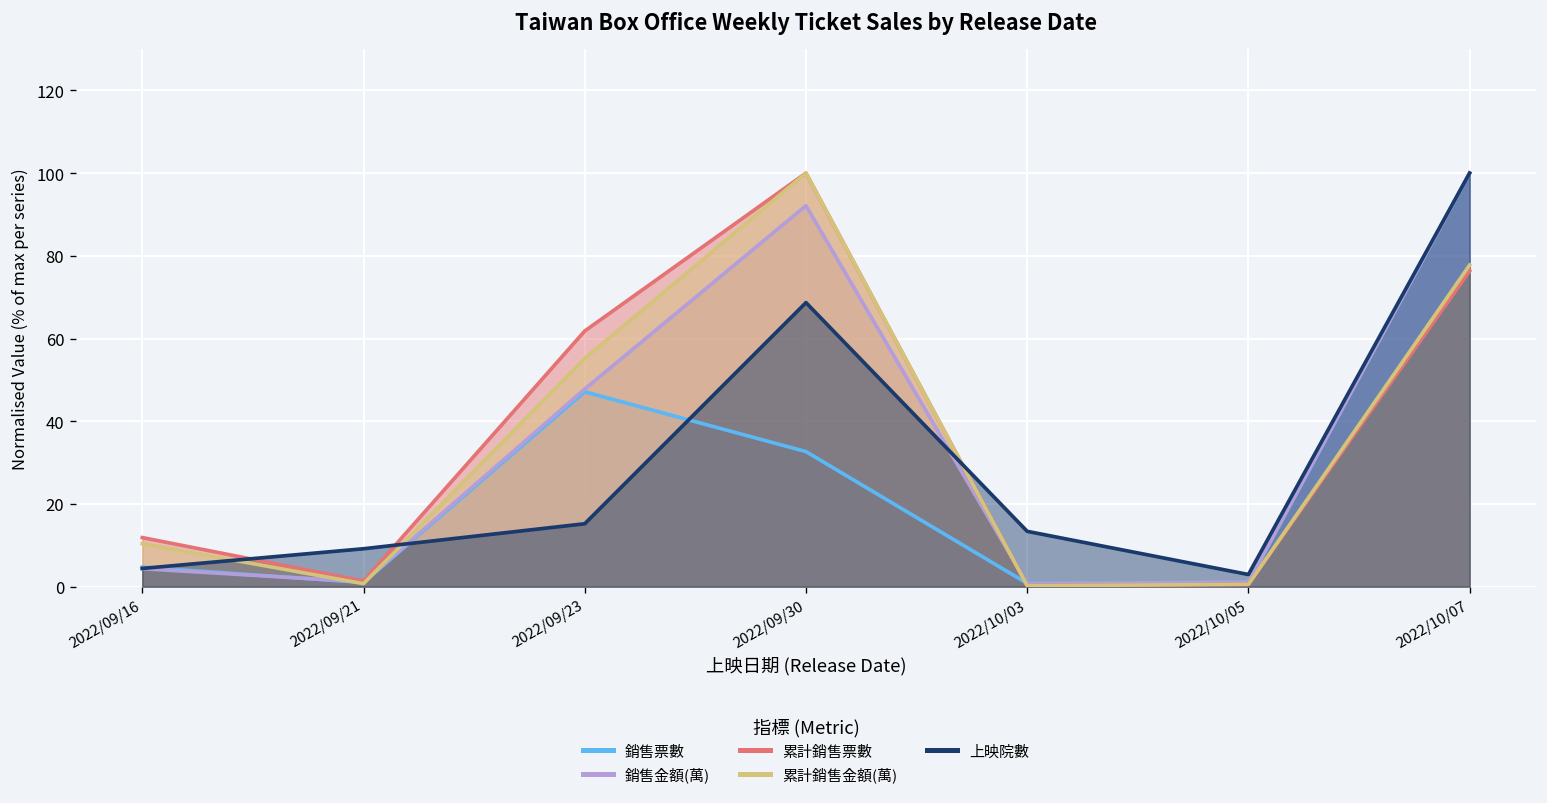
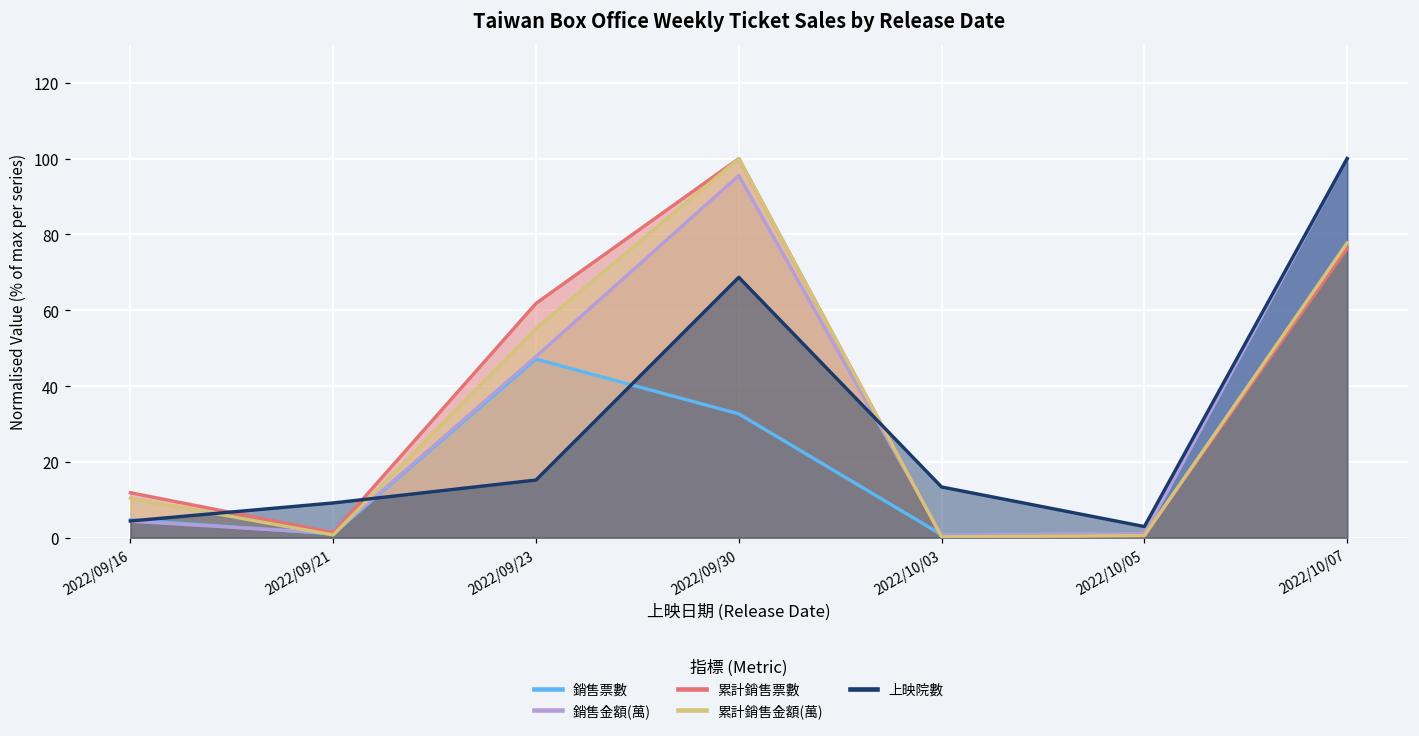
  {
    "銷售票數": {
      "2022/09/30": 33
    },
    "銷售金額(萬)": {
-     "2022/09/30": 92
+     "2022/09/30": 96
    },
    "上映院數": {
      "2022/09/21": 9,
      "2022/09/23": 15,
      "2022/09/30": 69,
      "2022/10/03": 13,
      "2022/10/05": 3
    }
  }
